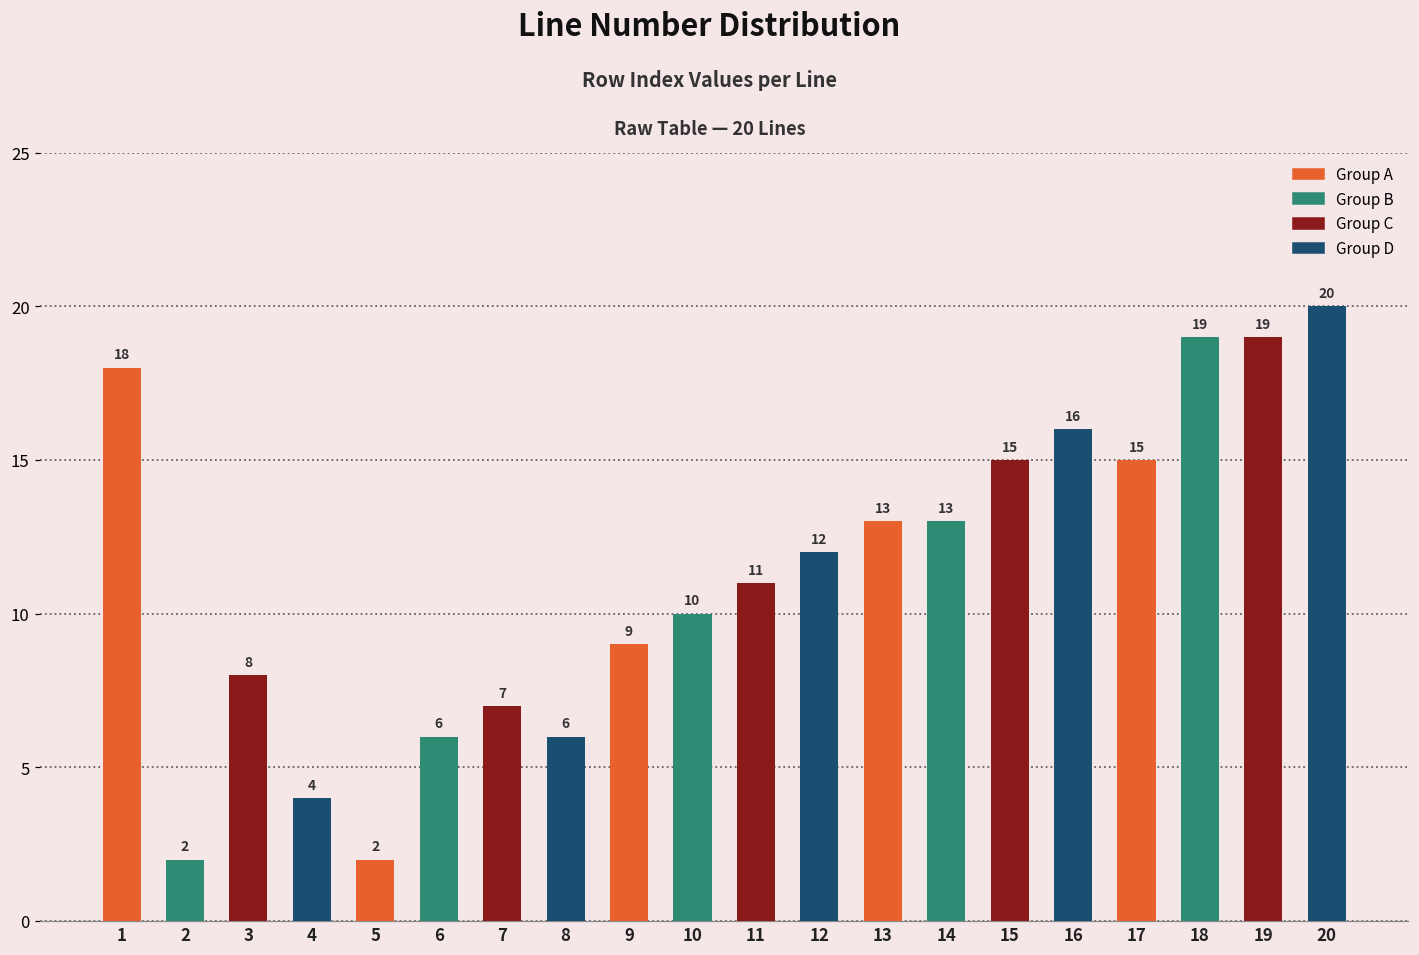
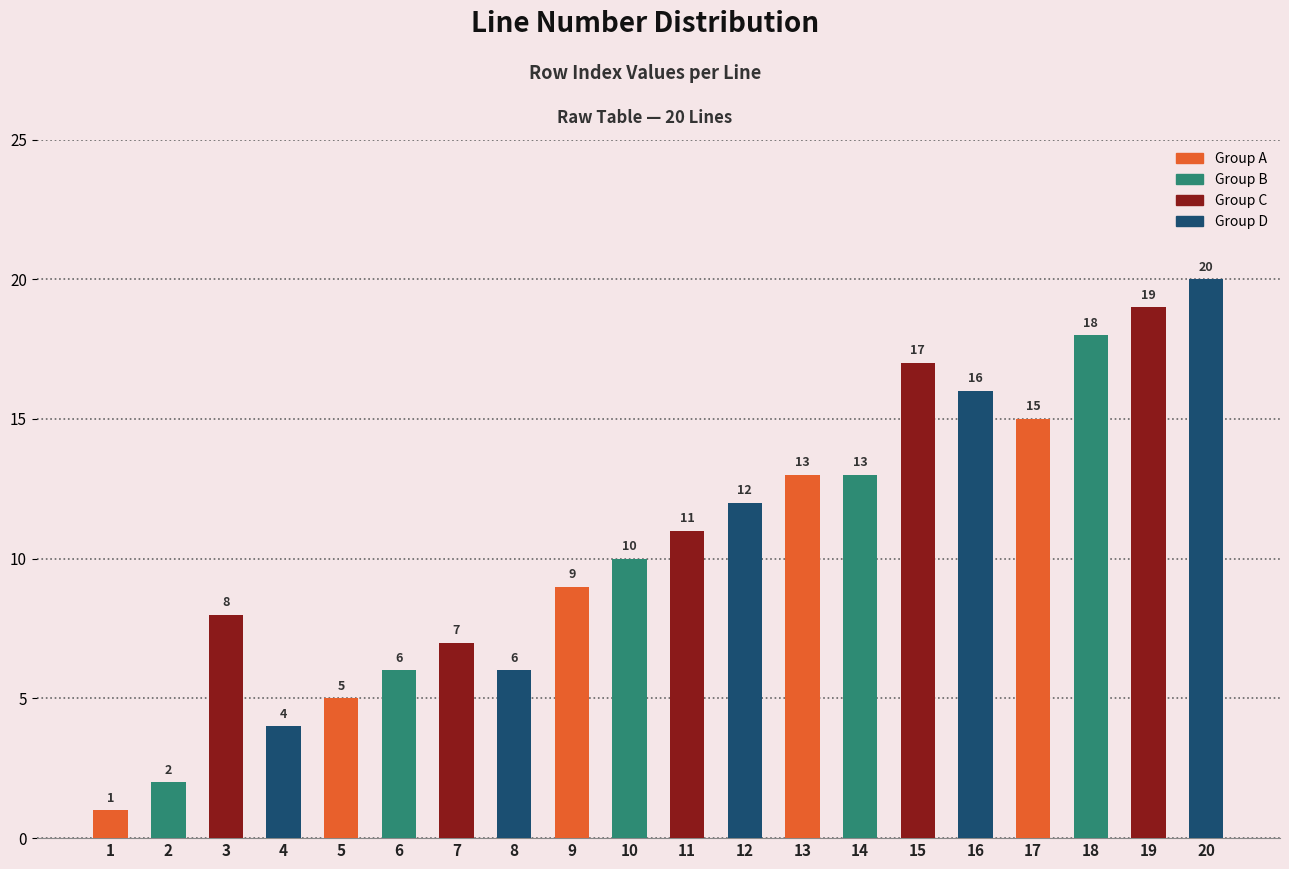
  {
-   "1": 18,
+   "1": 1,
    "2": 2,
    "3": 8,
    "4": 4,
-   "5": 2,
+   "5": 5,
    "6": 6,
    "7": 7,
    "8": 6,
    "9": 9,
    "10": 10,
    "11": 11,
    "12": 12,
    "13": 13,
    "14": 13,
-   "15": 15,
+   "15": 17,
    "16": 16,
    "17": 15,
-   "18": 19,
+   "18": 18,
    "19": 19,
    "20": 20
  }
